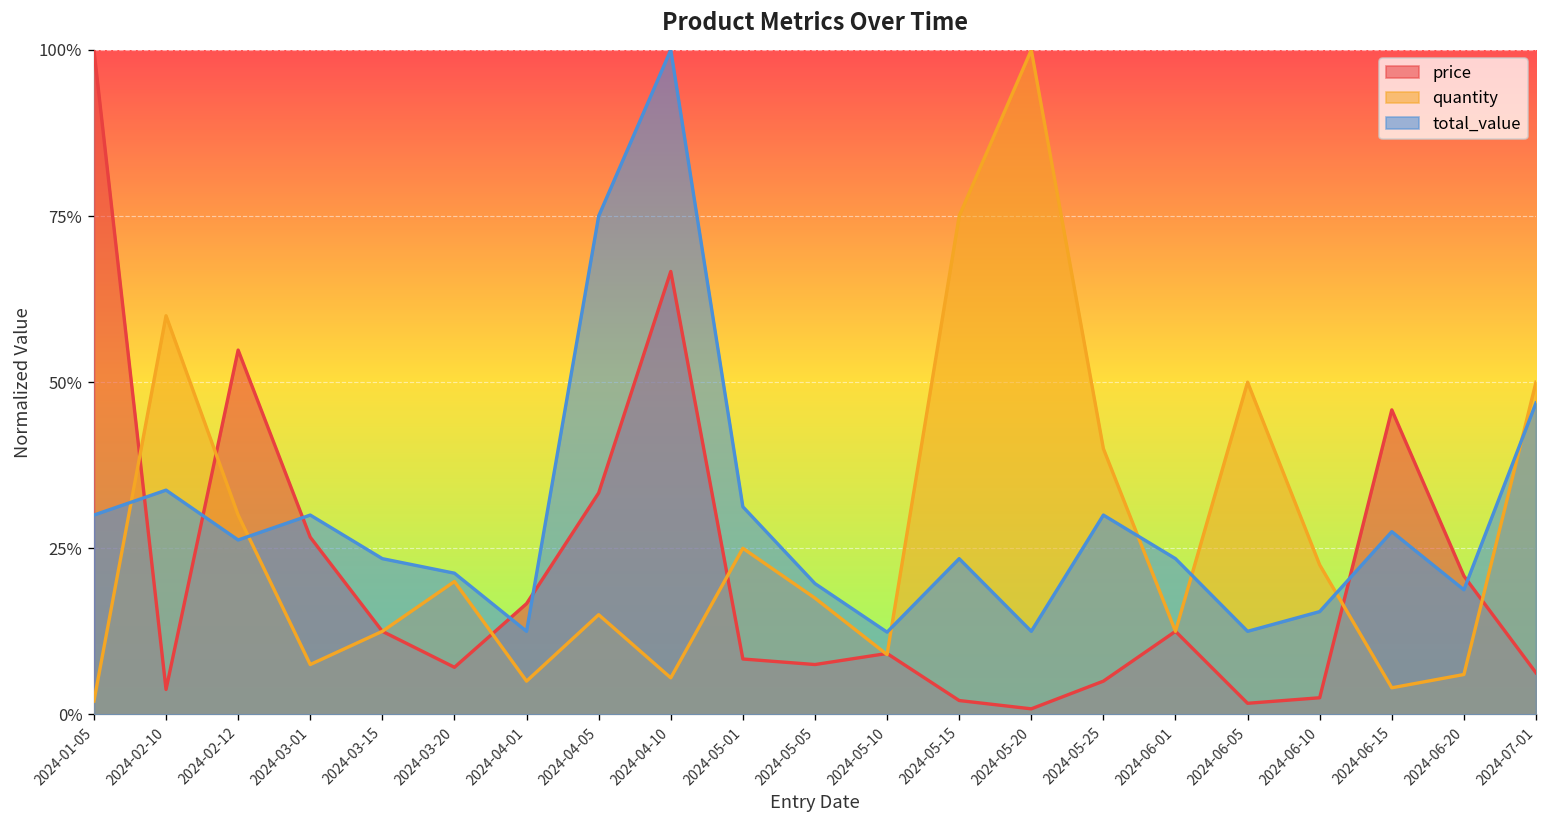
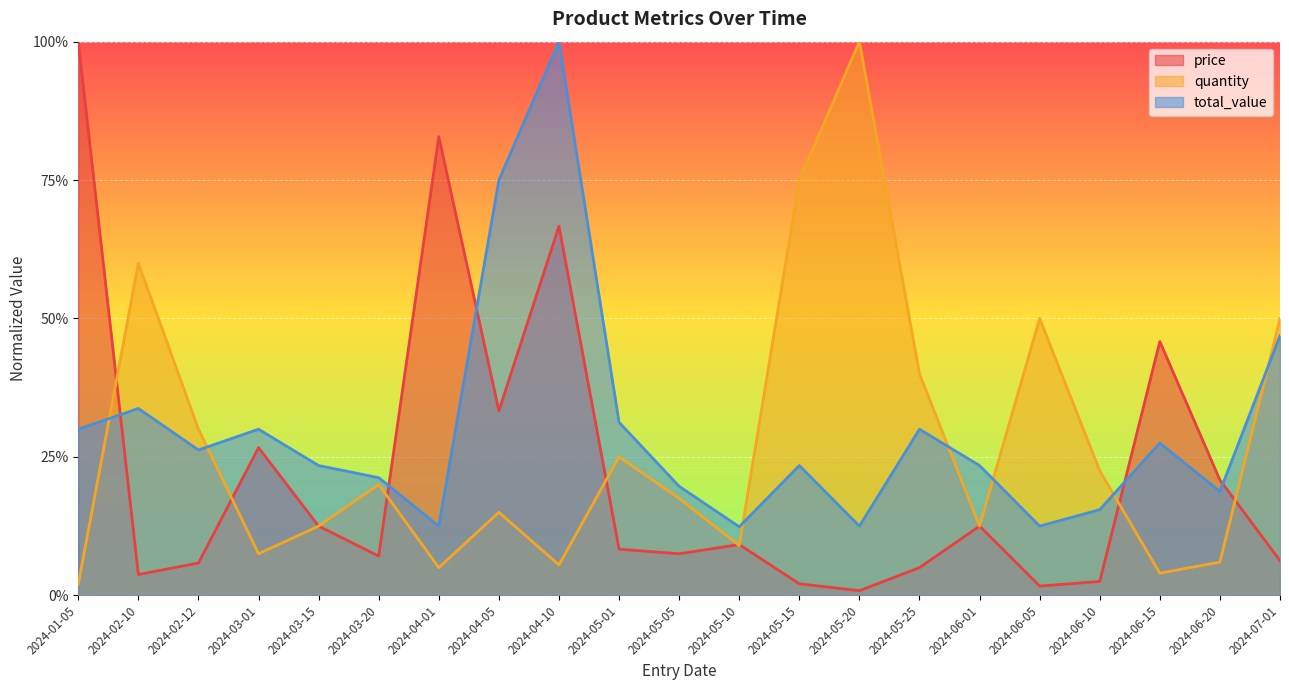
  {
    "price": {
      "2024-01-05": "100%",
      "2024-02-10": "4%",
-     "2024-02-12": "55%",
+     "2024-02-12": "6%",
      "2024-03-01": "27%",
      "2024-03-20": "7%",
-     "2024-04-01": "17%",
+     "2024-04-01": "83%",
      "2024-04-05": "33%",
      "2024-04-10": "67%",
      "2024-05-01": "8%",
      "2024-05-05": "8%",
      "2024-05-15": "2%",
      "2024-05-20": "1%",
      "2024-05-25": "5%",
      "2024-06-05": "2%",
      "2024-06-10": "3%",
      "2024-06-15": "46%",
      "2024-06-20": "21%",
      "2024-07-01": "6%"
    },
    "quantity": {
      "2024-01-05": "2%",
      "2024-02-10": "60%",
      "2024-02-12": "30%",
      "2024-03-01": "8%",
      "2024-03-20": "20%",
      "2024-04-01": "5%",
      "2024-04-05": "15%",
      "2024-04-10": "6%",
      "2024-05-01": "25%",
      "2024-05-05": "18%",
      "2024-05-15": "75%",
      "2024-05-20": "100%",
      "2024-05-25": "40%",
      "2024-06-05": "50%",
      "2024-06-10": "23%",
      "2024-06-15": "4%",
      "2024-06-20": "6%",
      "2024-07-01": "50%"
    },
    "total_value": {
      "2024-01-05": "30%",
      "2024-02-10": "34%",
      "2024-02-12": "26%",
      "2024-03-01": "30%",
      "2024-03-15": "23%",
      "2024-03-20": "21%",
      "2024-04-01": "13%",
      "2024-04-05": "75%",
      "2024-04-10": "100%",
      "2024-05-01": "31%",
      "2024-05-05": "20%",
      "2024-05-10": "12%",
      "2024-05-15": "23%",
      "2024-05-20": "13%",
      "2024-05-25": "30%",
      "2024-06-01": "23%",
      "2024-06-05": "13%",
      "2024-06-10": "15%",
      "2024-06-15": "28%",
      "2024-06-20": "19%",
      "2024-07-01": "47%"
    }
  }
